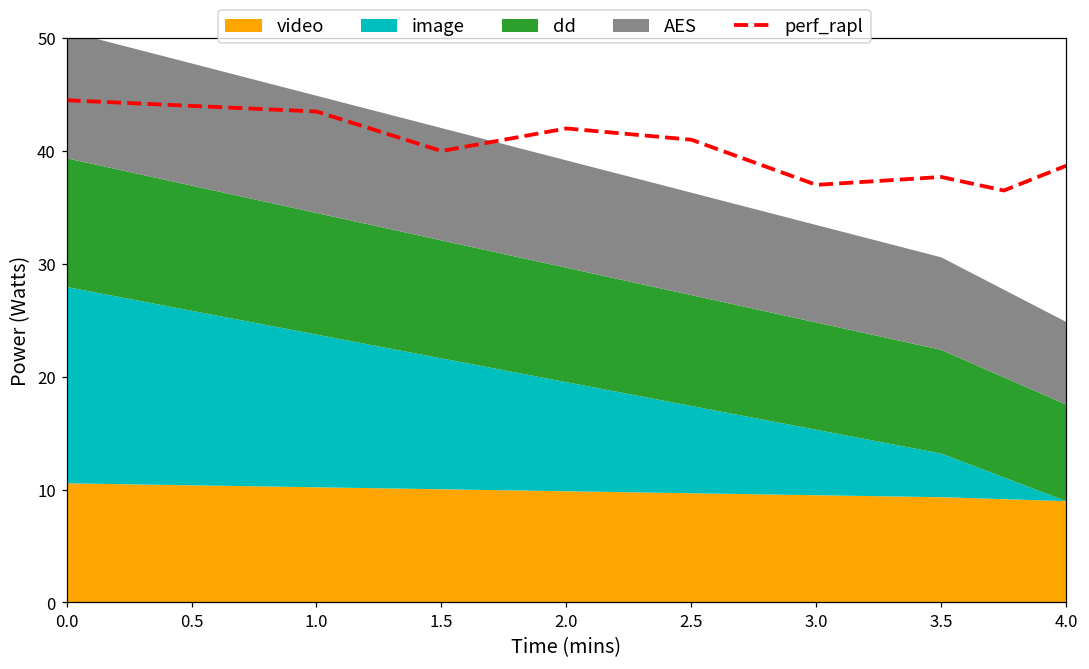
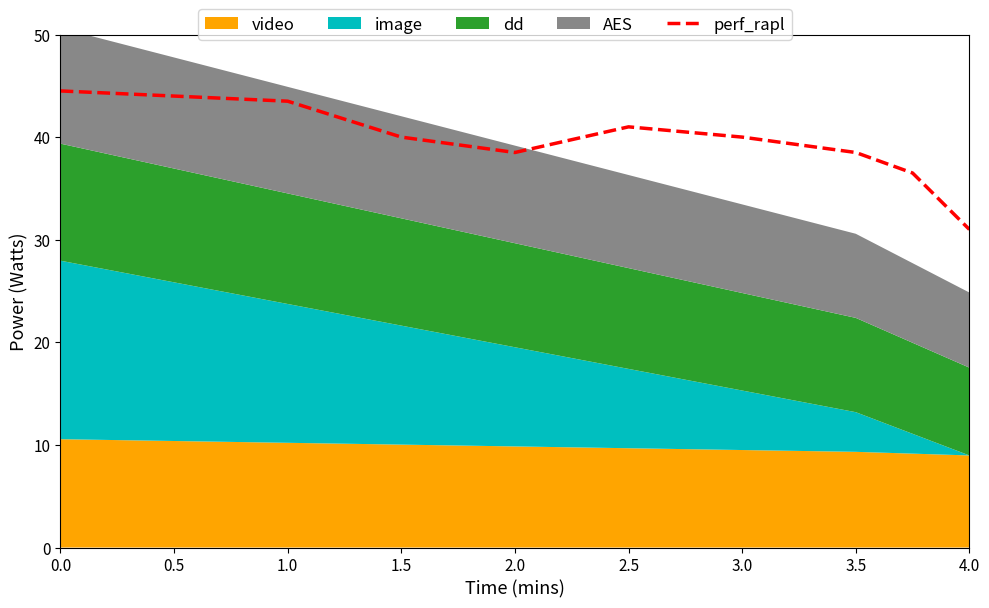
  {
    "perf_rapl": {
      "0.0": 44.5,
      "0.5": 44.0,
      "1.0": 43.5,
      "1.5": 40.0,
-     "2.0": 42.0,
+     "2.0": 38.5,
      "2.5": 41.0,
-     "3.0": 37,
-     "3.5": 37.7,
-     "4.0": 38.7
+     "3.0": 40,
+     "3.5": 38.5,
+     "4.0": 31.0
    },
    "AES": {
      "0.5": 10.8,
      "1.0": 10.4,
      "1.5": 9.9,
      "2.0": 9.5,
      "2.5": 9.1,
      "3.0": 8.6,
      "3.5": 8.2,
      "4.0": 7.3
    }
  }
